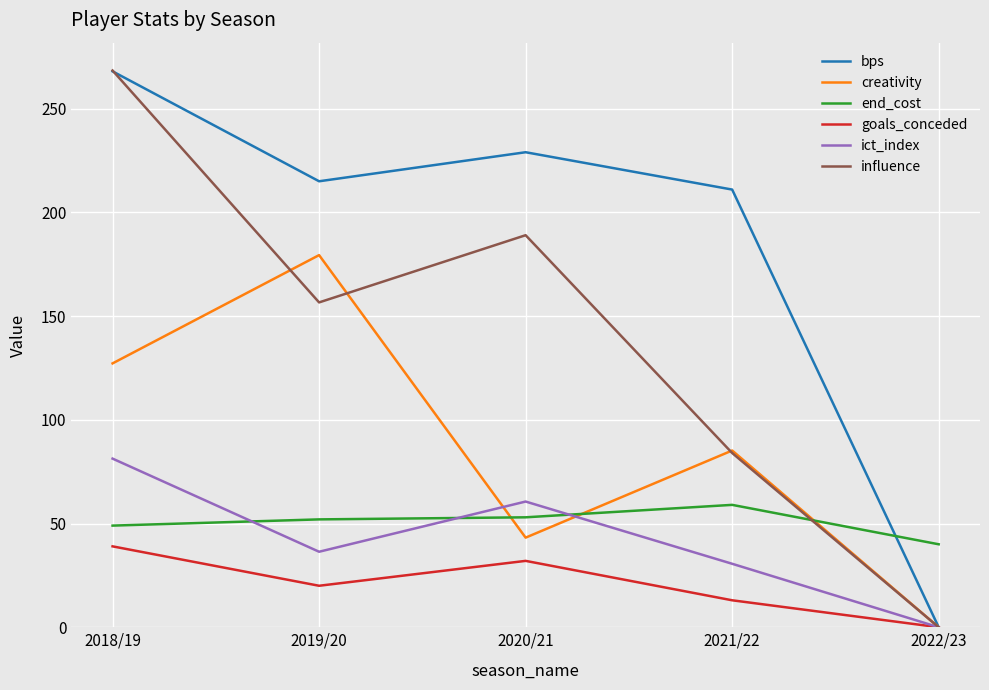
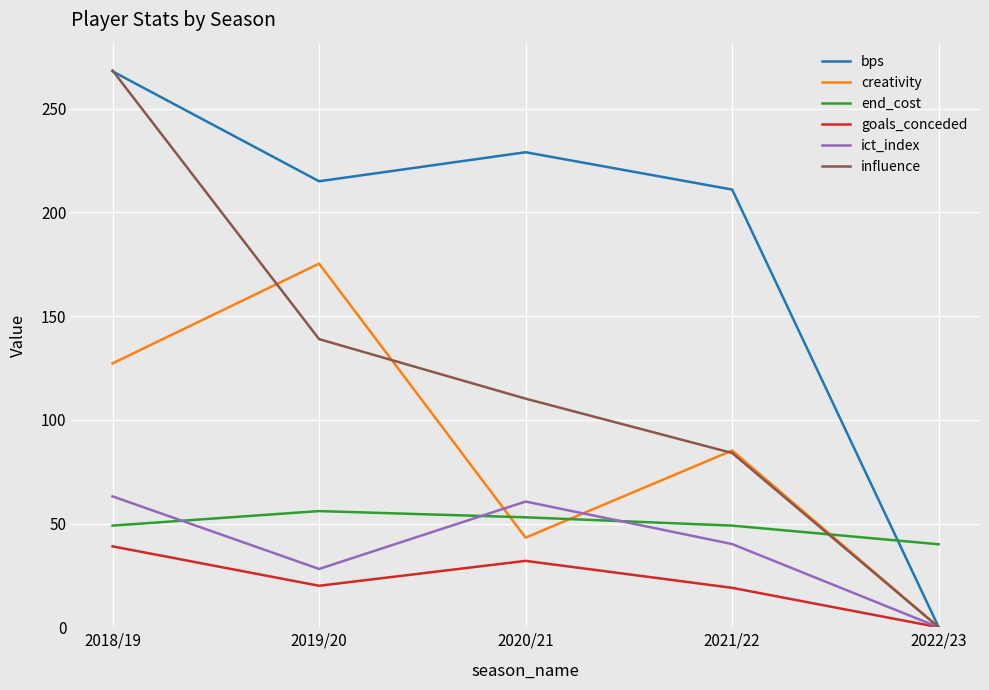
  {
    "bps": {
      "2019/20": 215,
      "2020/21": 229,
      "2021/22": 211
    },
    "creativity": {
      "2018/19": 127,
-     "2019/20": 179,
+     "2019/20": 175,
      "2020/21": 43
    },
    "end_cost": {
      "2018/19": 49,
-     "2019/20": 52,
+     "2019/20": 56,
      "2020/21": 53,
-     "2021/22": 59,
+     "2021/22": 49,
      "2022/23": 40
    },
    "goals_conceded": {
      "2018/19": 39,
      "2019/20": 20,
      "2020/21": 32,
-     "2021/22": 13
+     "2021/22": 19
    },
    "ict_index": {
-     "2018/19": 81,
-     "2019/20": 36,
+     "2018/19": 63,
+     "2019/20": 28,
      "2020/21": 61,
-     "2021/22": 31
+     "2021/22": 40
    },
    "influence": {
-     "2019/20": 157,
-     "2020/21": 189
+     "2019/20": 139,
+     "2020/21": 110
    }
  }
